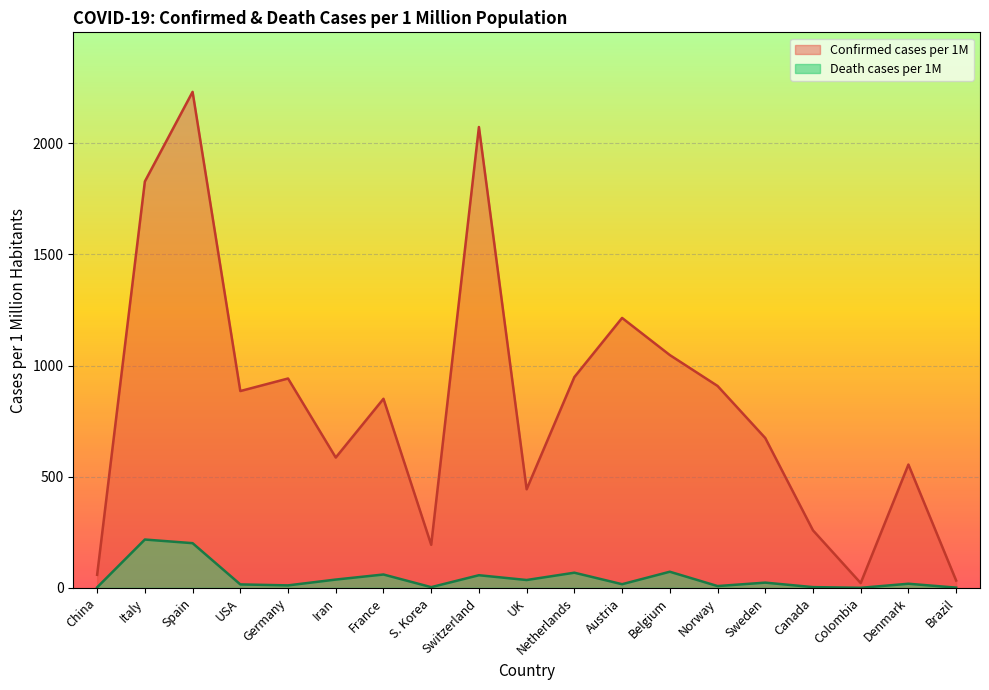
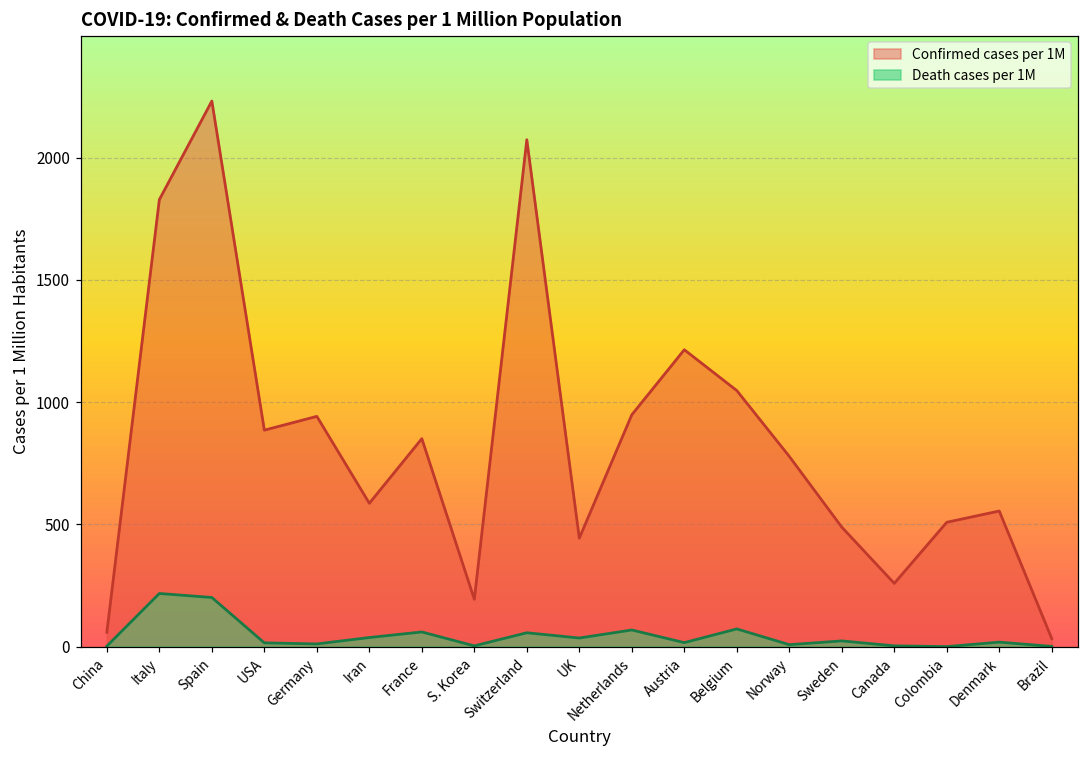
  {
    "Confirmed cases per 1M": {
      "China": 60,
      "Italy": 1830,
      "Spain": 2230,
      "USA": 890,
      "Germany": 940,
      "Iran": 590,
      "France": 850,
      "S. Korea": 190,
      "Switzerland": 2070,
      "UK": 440,
      "Netherlands": 950,
      "Austria": 1210,
      "Belgium": 1050,
-     "Norway": 910,
-     "Sweden": 670,
+     "Norway": 780,
+     "Sweden": 490,
      "Canada": 260,
-     "Colombia": 20,
+     "Colombia": 510,
      "Denmark": 550,
      "Brazil": 30
    },
    "Death cases per 1M": {
      "China": 0,
      "Italy": 220,
      "Spain": 200,
      "USA": 20,
      "Germany": 10,
      "Iran": 40,
      "France": 60,
      "S. Korea": 0,
      "Switzerland": 60,
      "UK": 40,
      "Netherlands": 70,
      "Austria": 20,
      "Belgium": 70,
      "Norway": 10,
      "Sweden": 20,
      "Canada": 0,
      "Colombia": 0,
      "Denmark": 20,
      "Brazil": 0
    }
  }
